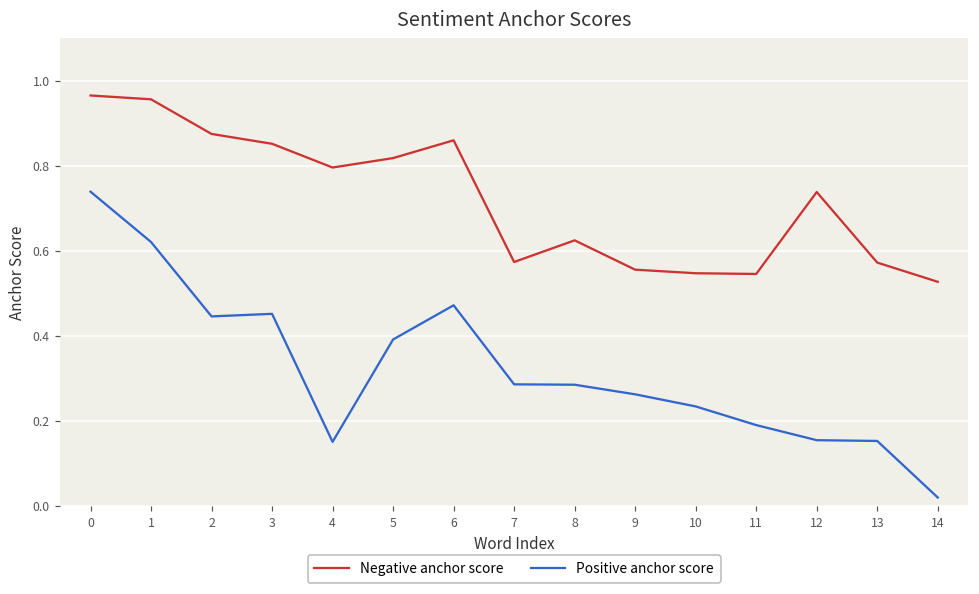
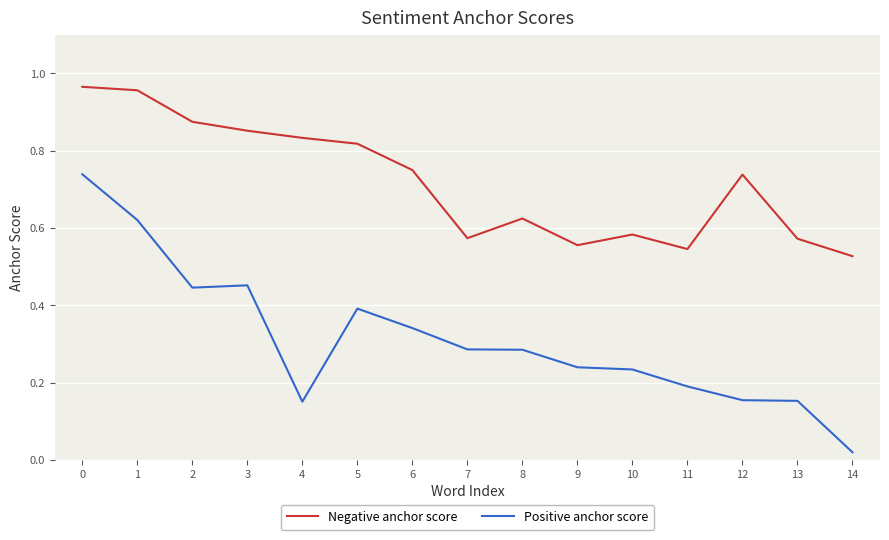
  {
    "Negative anchor score": {
      "0": 0.97,
      "1": 0.96,
      "2": 0.88,
      "3": 0.85,
-     "4": 0.80,
+     "4": 0.83,
      "5": 0.82,
-     "6": 0.86,
+     "6": 0.75,
      "7": 0.57,
      "8": 0.62,
      "9": 0.56,
-     "10": 0.55,
+     "10": 0.58,
      "11": 0.55,
      "12": 0.74,
      "13": 0.57,
      "14": 0.53
    },
    "Positive anchor score": {
      "0": 0.74,
      "1": 0.62,
      "2": 0.45,
      "3": 0.45,
      "4": 0.15,
      "5": 0.39,
-     "6": 0.47,
+     "6": 0.34,
      "7": 0.29,
      "8": 0.28,
-     "9": 0.26,
+     "9": 0.24,
      "10": 0.23,
      "11": 0.19,
      "12": 0.15,
      "13": 0.15,
      "14": 0.02
    }
  }
